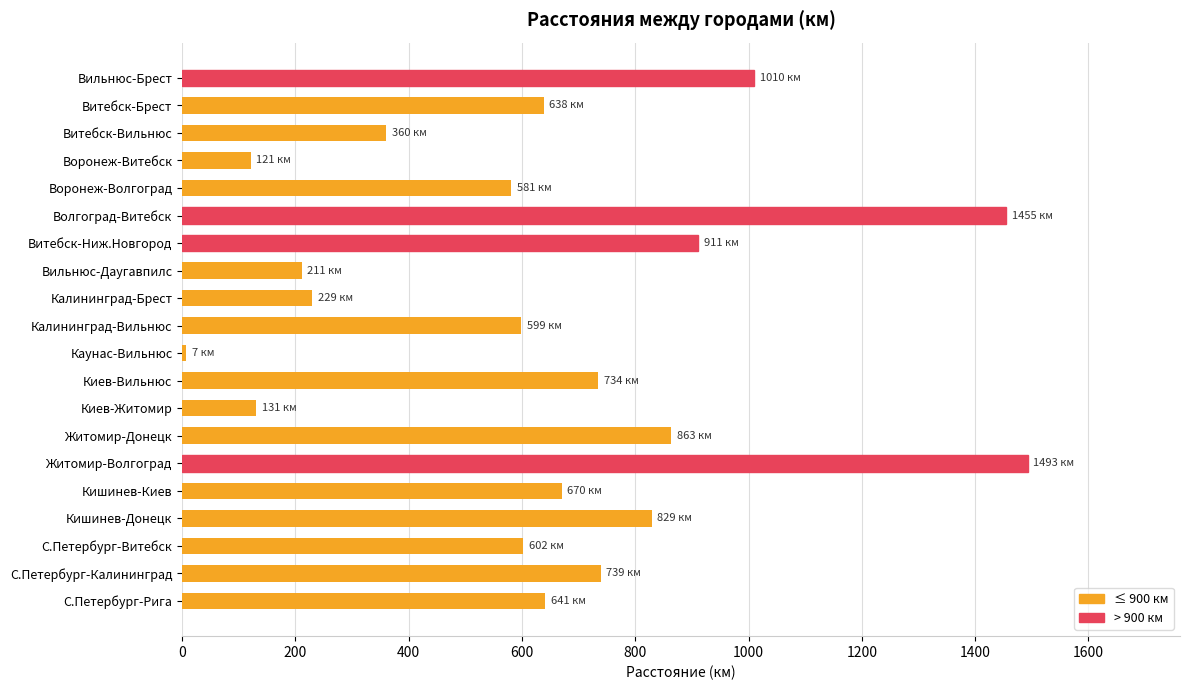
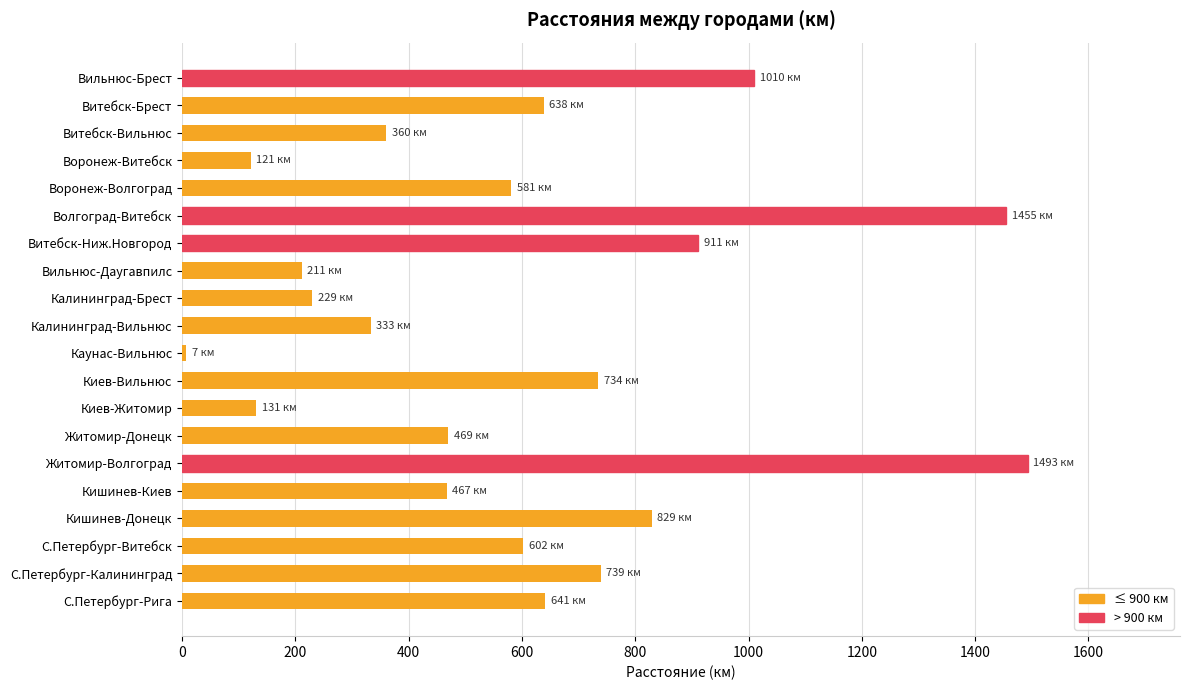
  {
    "Вильнюс-Брест": 1010,
    "Витебск-Брест": 638,
    "Витебск-Вильнюс": 360,
    "Воронеж-Витебск": 121,
    "Воронеж-Волгоград": 581,
    "Волгоград-Витебск": 1455,
    "Витебск-Ниж.Новгород": 911,
    "Вильнюс-Даугавпилс": 211,
    "Калининград-Брест": 229,
-   "Калининград-Вильнюс": 599,
+   "Калининград-Вильнюс": 333,
    "Каунас-Вильнюс": 7,
    "Киев-Вильнюс": 734,
    "Киев-Житомир": 131,
-   "Житомир-Донецк": 863,
+   "Житомир-Донецк": 469,
    "Житомир-Волгоград": 1493,
-   "Кишинев-Киев": 670,
+   "Кишинев-Киев": 467,
    "Кишинев-Донецк": 829,
    "С.Петербург-Витебск": 602,
    "С.Петербург-Калининград": 739,
    "С.Петербург-Рига": 641
  }
